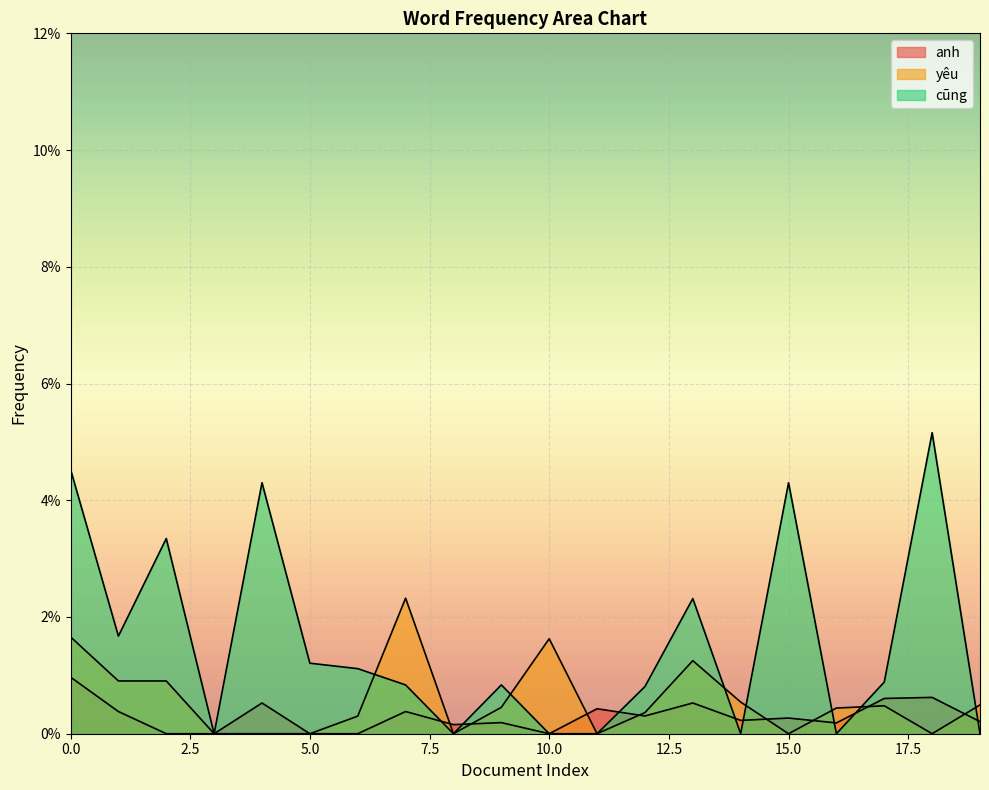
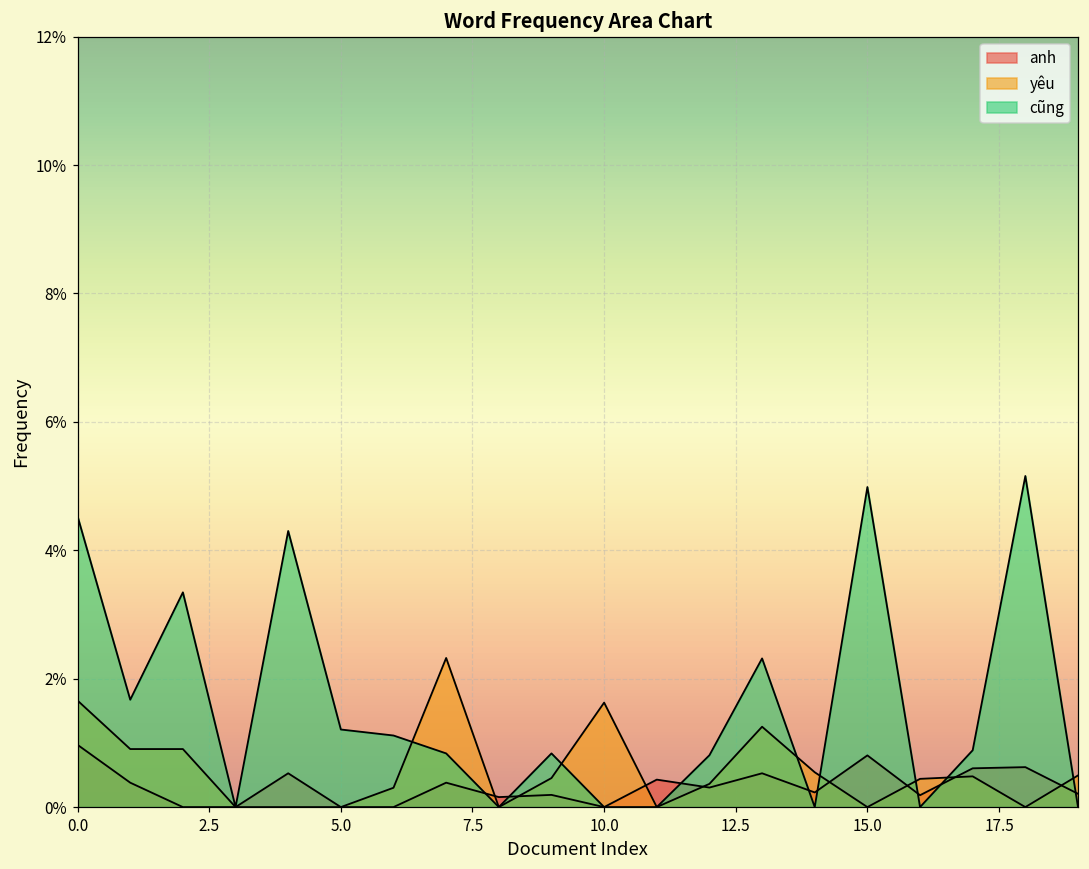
  {
    "anh": {
      "0.0": "1.0%",
-     "15.0": "0.3%"
+     "15.0": "0.8%"
    },
    "yêu": {
      "0.0": "1.7%",
      "10.0": "1.6%",
      "15.0": "0.0%"
    },
    "cũng": {
      "0.0": "4.5%",
      "5.0": "1.2%",
-     "15.0": "4.3%"
+     "15.0": "5.0%"
    }
  }
